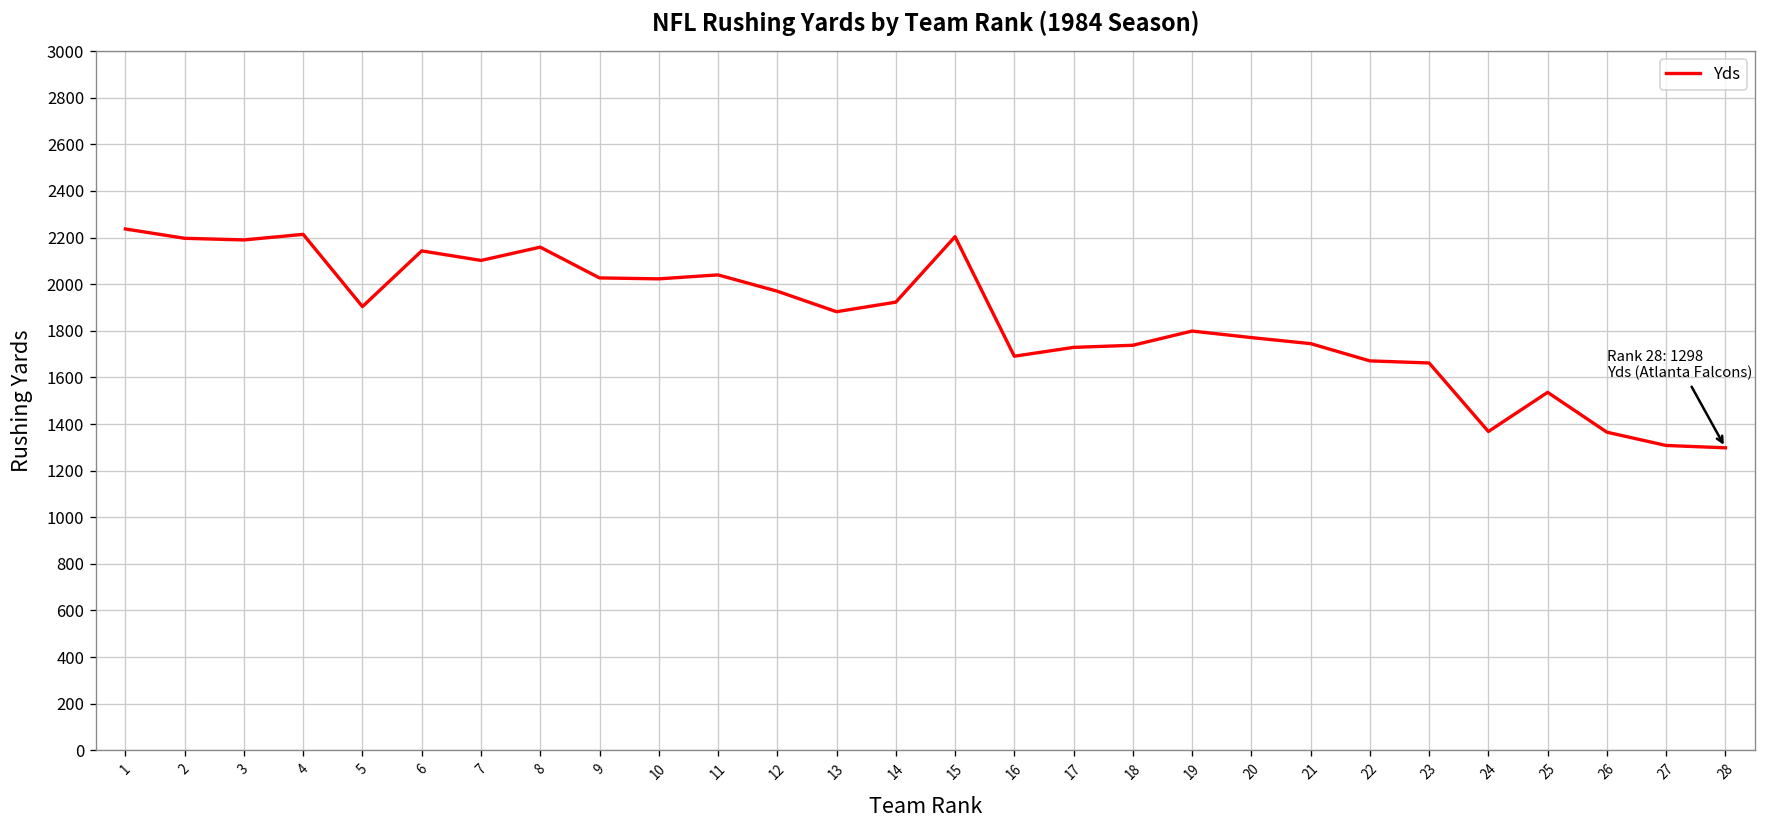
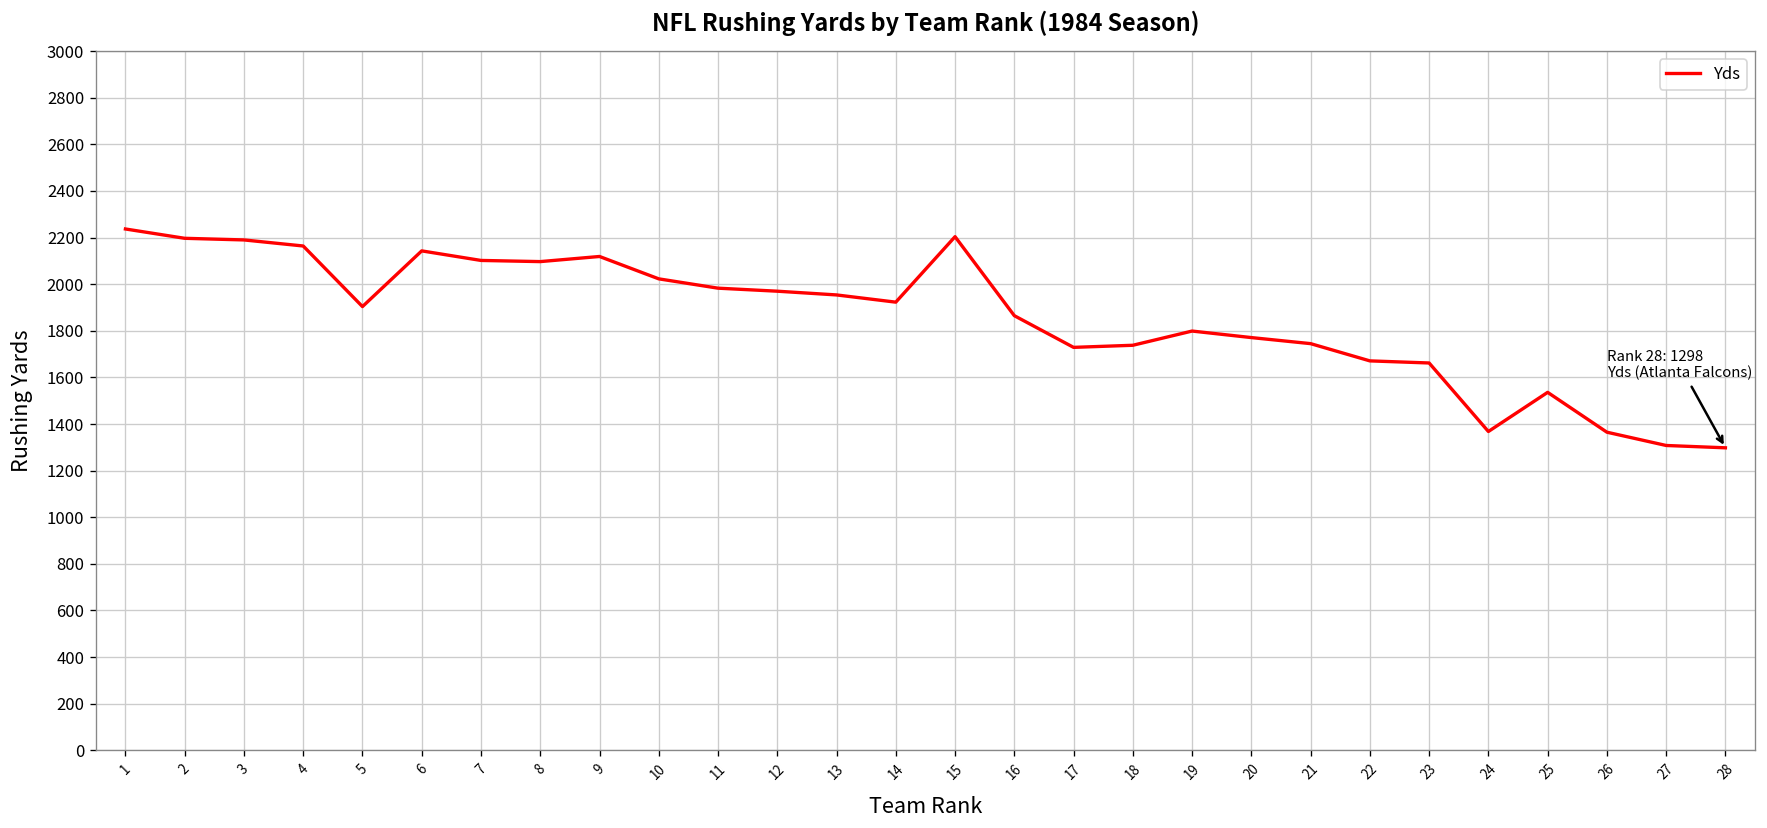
  {
    "1": 2240,
    "2": 2200,
    "3": 2190,
-   "4": 2210,
+   "4": 2160,
    "5": 1900,
    "6": 2140,
    "7": 2100,
-   "8": 2160,
-   "9": 2030,
+   "8": 2100,
+   "9": 2120,
    "10": 2020,
-   "11": 2040,
+   "11": 1980,
    "12": 1970,
-   "13": 1880,
+   "13": 1950,
    "14": 1920,
    "15": 2200,
-   "16": 1690,
+   "16": 1870,
    "17": 1730,
    "18": 1740,
    "19": 1800,
    "20": 1770,
    "21": 1750,
    "22": 1670,
    "23": 1660,
    "24": 1370,
    "25": 1540,
    "27": 1310,
    "28": 1300
  }
